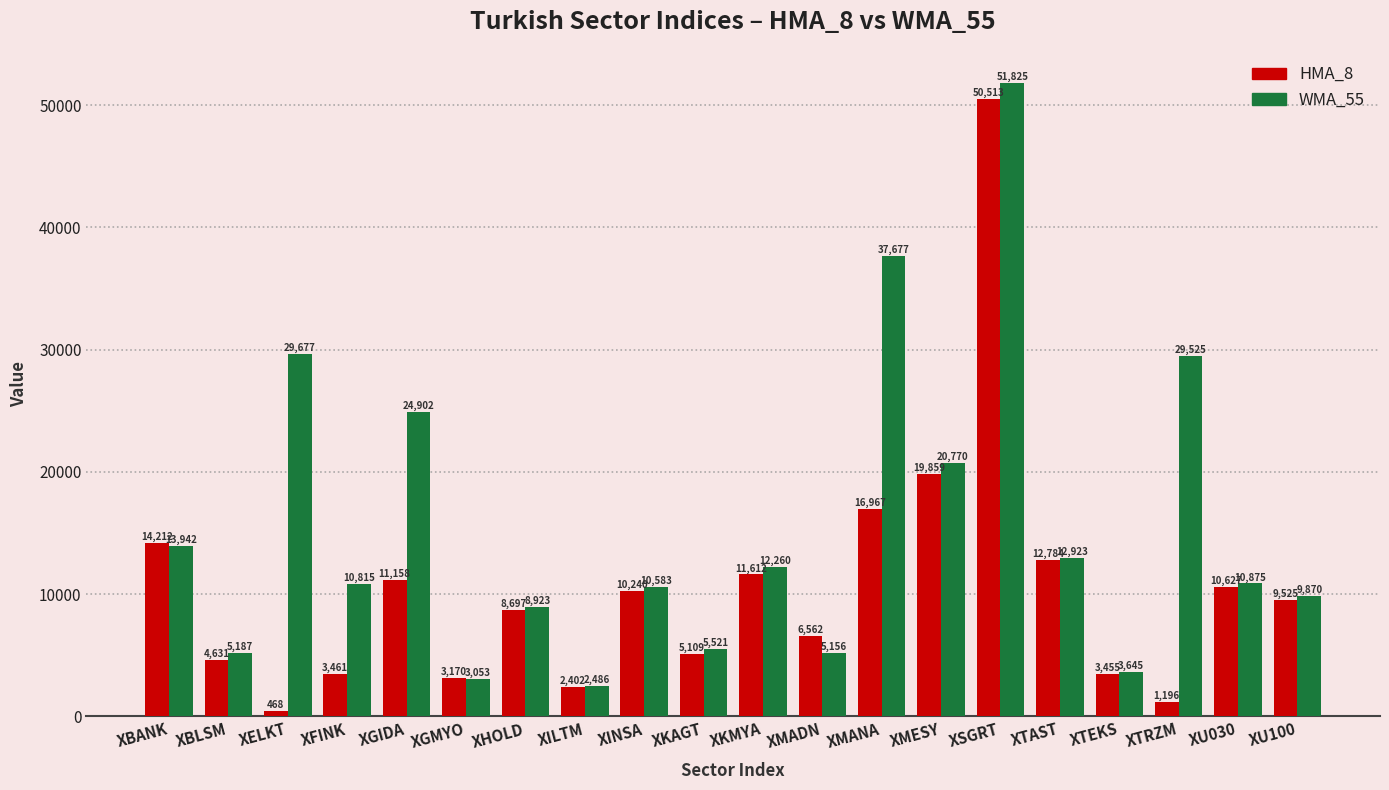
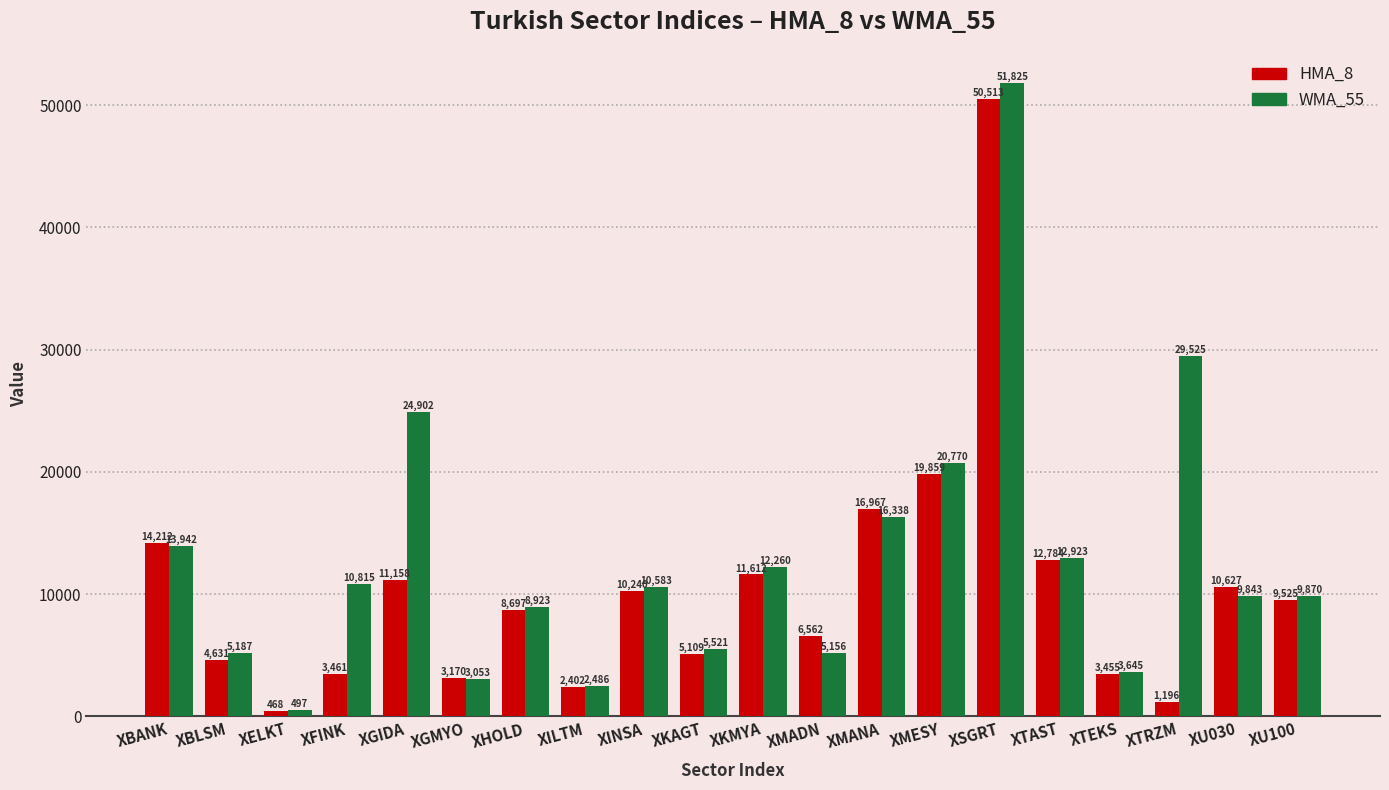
  {
    "HMA_8": {
      "XBLSM": "4,631",
      "XELKT": "468",
      "XFINK": "3,461",
      "XGIDA": "11,158",
      "XGMYO": "3,170",
      "XHOLD": "8,697",
      "XILTM": "2,402",
      "XINSA": "10,240",
      "XKAGT": "5,109",
      "XKMYA": "11,612",
      "XMADN": "6,562",
      "XMANA": "16,967",
      "XMESY": "19,859",
      "XSGRT": "50,513",
      "XTEKS": "3,455",
      "XTRZM": "1,196",
      "XU100": "9,525"
    },
    "WMA_55": {
      "XBLSM": "5,187",
-     "XELKT": "29,677",
+     "XELKT": "497",
      "XFINK": "10,815",
      "XGIDA": "24,902",
      "XGMYO": "3,053",
      "XHOLD": "8,923",
      "XILTM": "2,486",
      "XINSA": "10,583",
      "XKAGT": "5,521",
      "XKMYA": "12,260",
      "XMADN": "5,156",
-     "XMANA": "37,677",
+     "XMANA": "16,338",
      "XMESY": "20,770",
      "XSGRT": "51,825",
      "XTEKS": "3,645",
      "XTRZM": "29,525",
-     "XU030": "10,875",
+     "XU030": "9,843",
      "XU100": "9,870"
    }
  }
